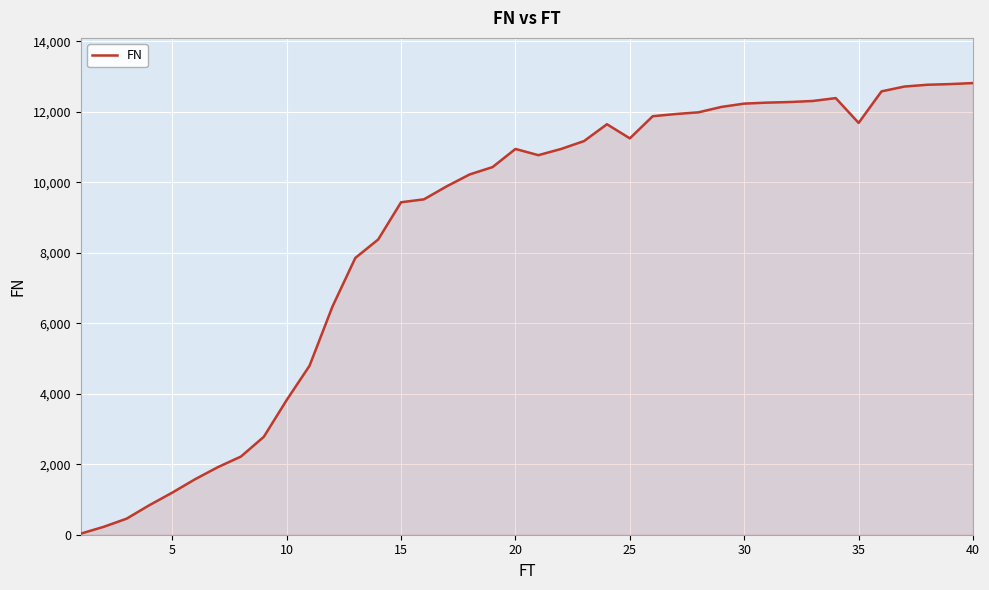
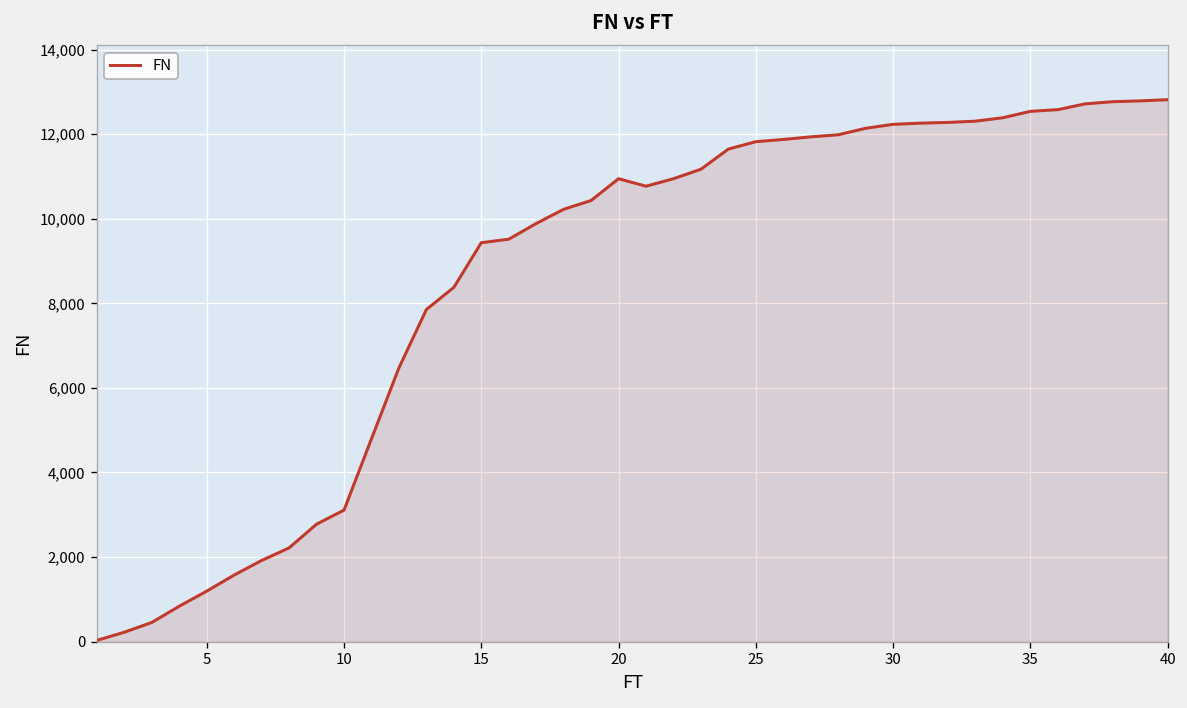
  {
    "5": "1,200",
-   "10": "3,800",
+   "10": "3,100",
    "15": "9,400",
    "20": "10,900",
-   "25": "11,200",
+   "25": "11,800",
    "30": "12,200",
-   "35": "11,700",
+   "35": "12,500",
    "40": "12,800"
  }
